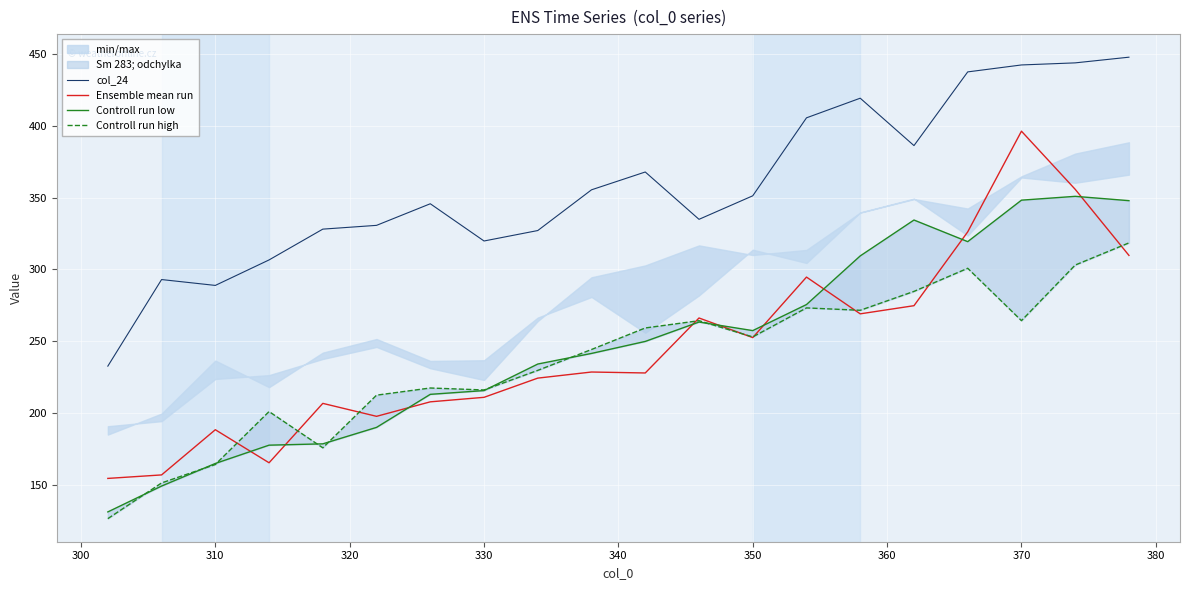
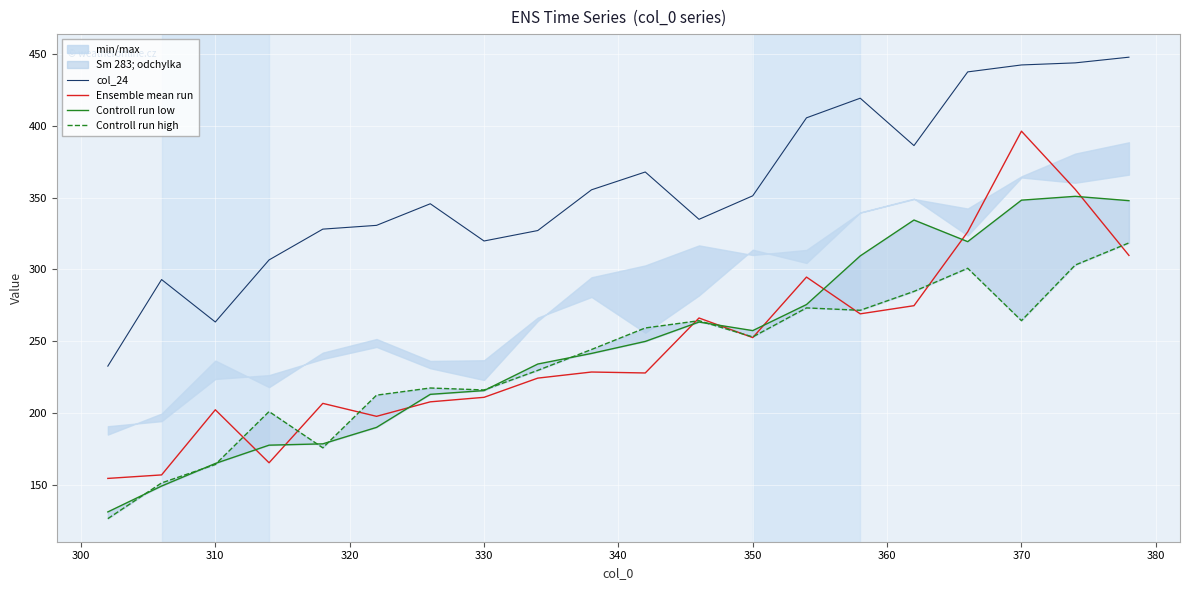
  {
    "col_24": {
-     "310": 289,
+     "310": 264,
      "330": 320,
      "350": 351,
      "370": 442
    },
    "Ensemble mean run": {
-     "310": 189,
+     "310": 203,
      "330": 211,
      "370": 396
    }
  }
